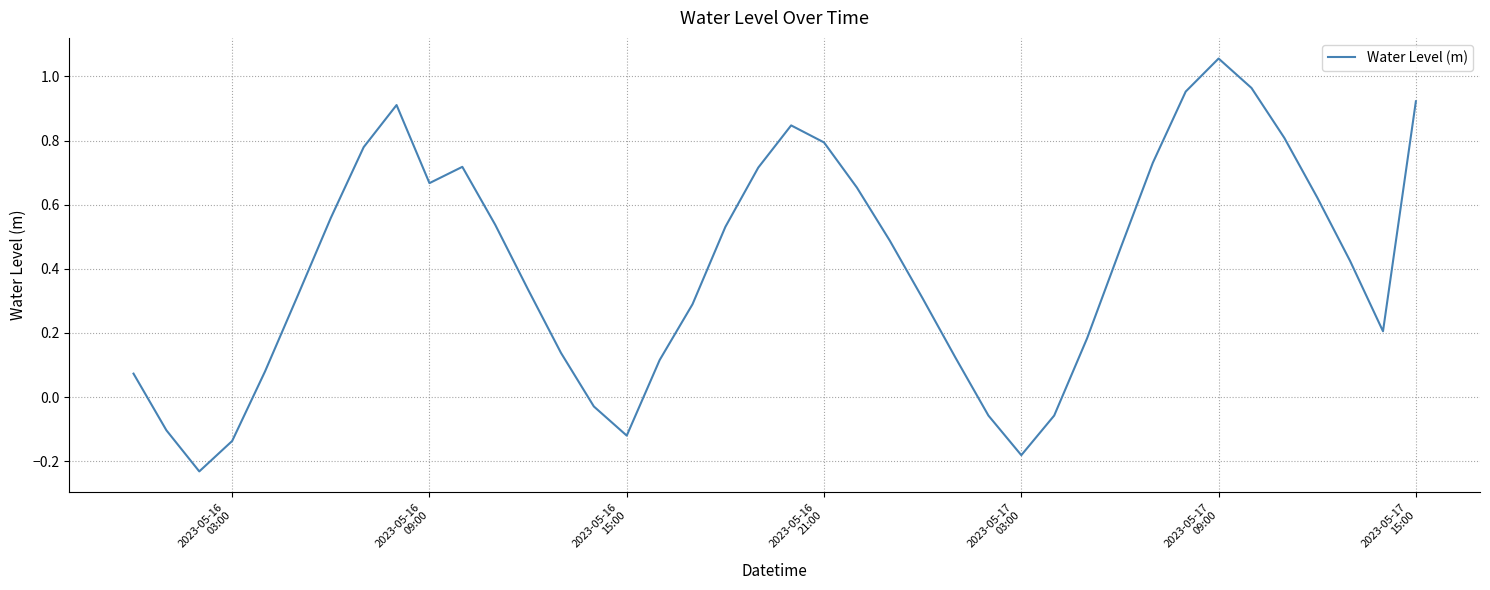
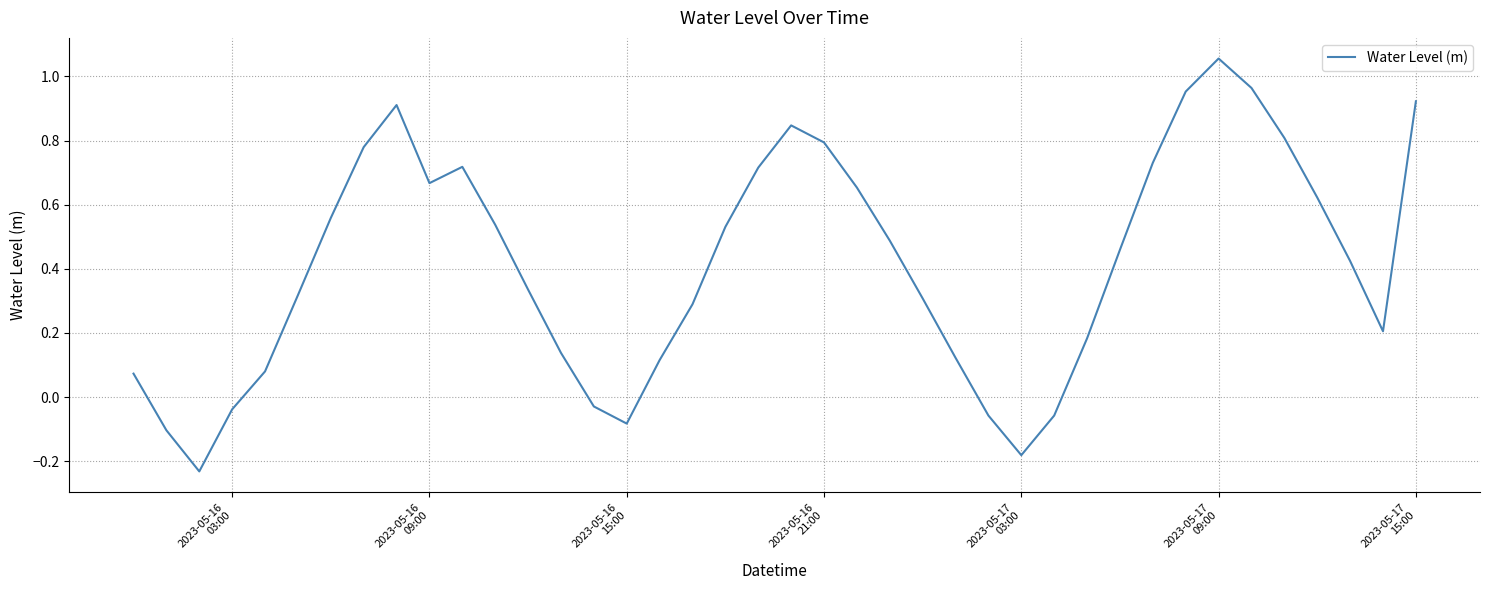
  {
-   "2023-05-16 03:00": -0.14,
+   "2023-05-16 03:00": -0.04,
    "2023-05-16 09:00": 0.67,
-   "2023-05-16 15:00": -0.12,
+   "2023-05-16 15:00": -0.08,
    "2023-05-16 21:00": 0.79,
    "2023-05-17 03:00": -0.18,
    "2023-05-17 09:00": 1.06,
    "2023-05-17 15:00": 0.92
  }
